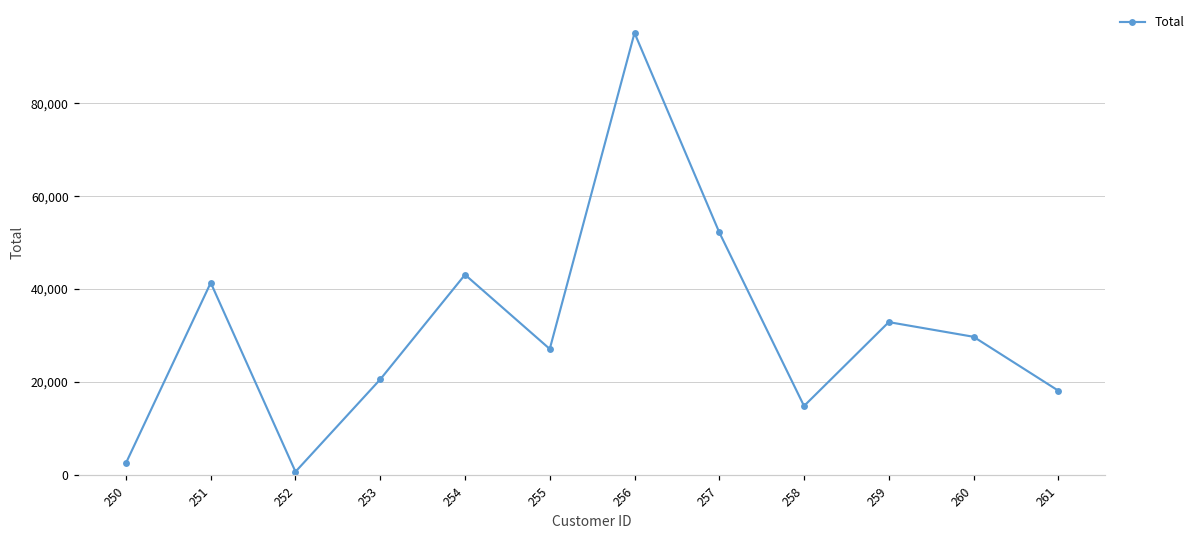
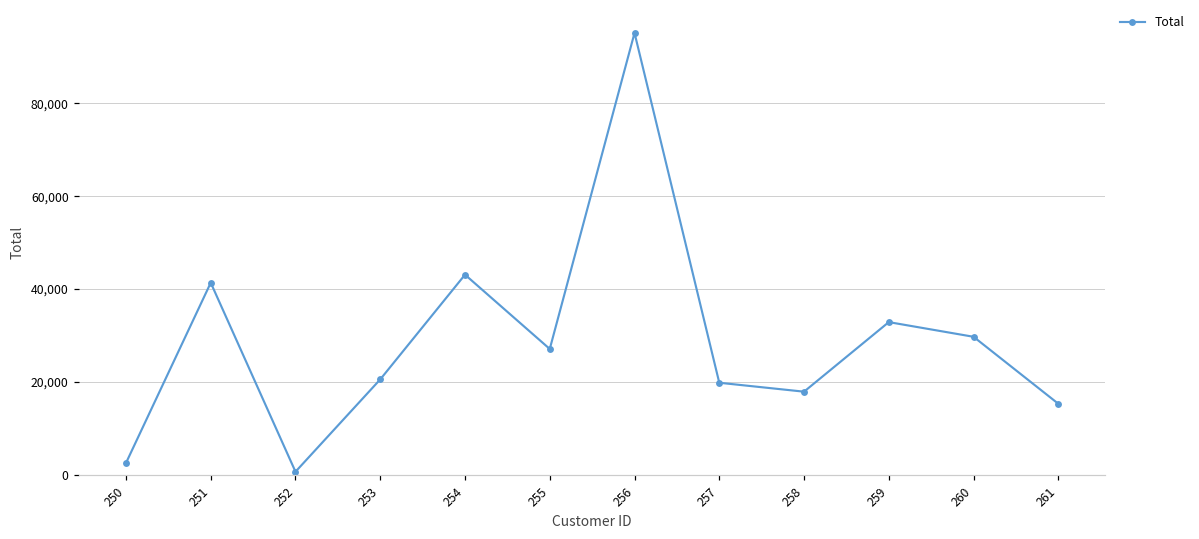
  {
    "250": "3,000",
    "251": "41,000",
    "252": "1,000",
    "253": "21,000",
    "254": "43,000",
    "255": "27,000",
    "256": "95,000",
-   "257": "52,000",
-   "258": "15,000",
+   "257": "20,000",
+   "258": "18,000",
    "259": "33,000",
    "260": "30,000",
-   "261": "18,000"
+   "261": "15,000"
  }
